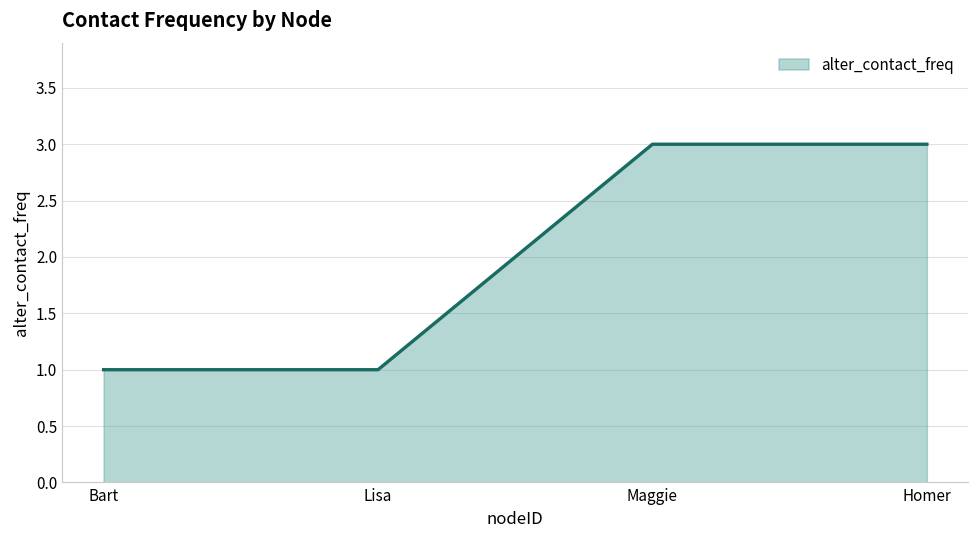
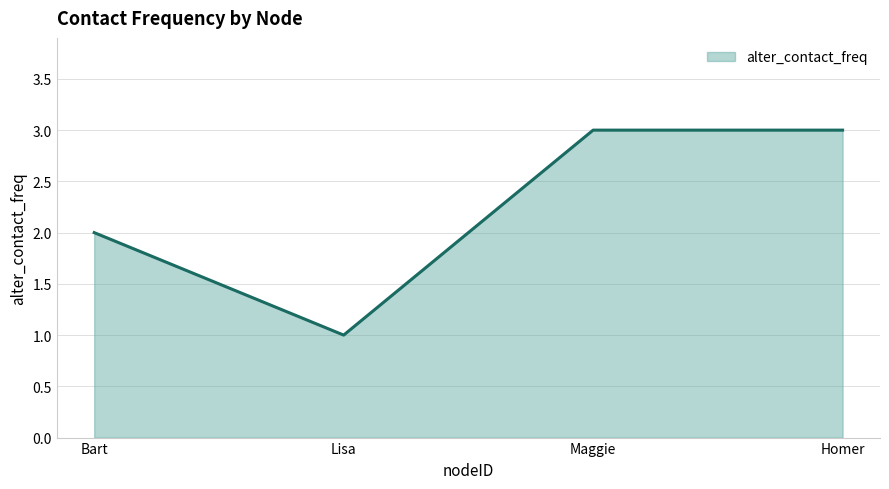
  {
-   "Bart": 1,
+   "Bart": 2,
    "Lisa": 1,
    "Maggie": 3,
    "Homer": 3
  }
